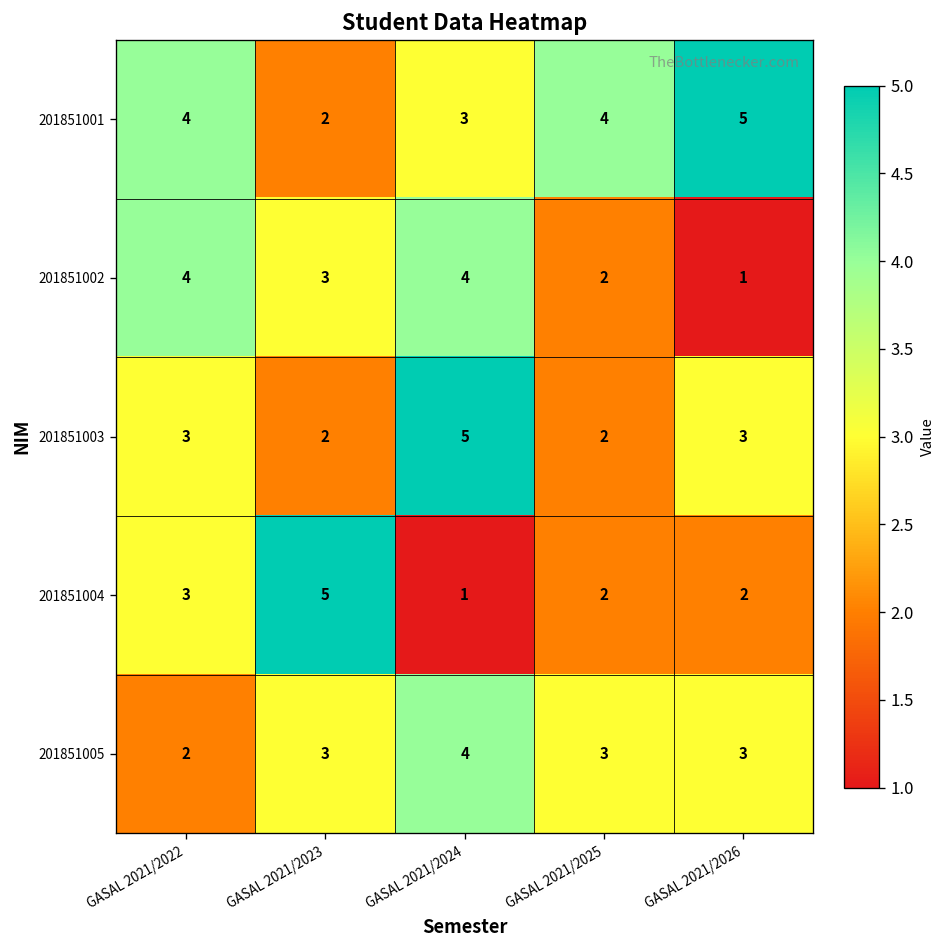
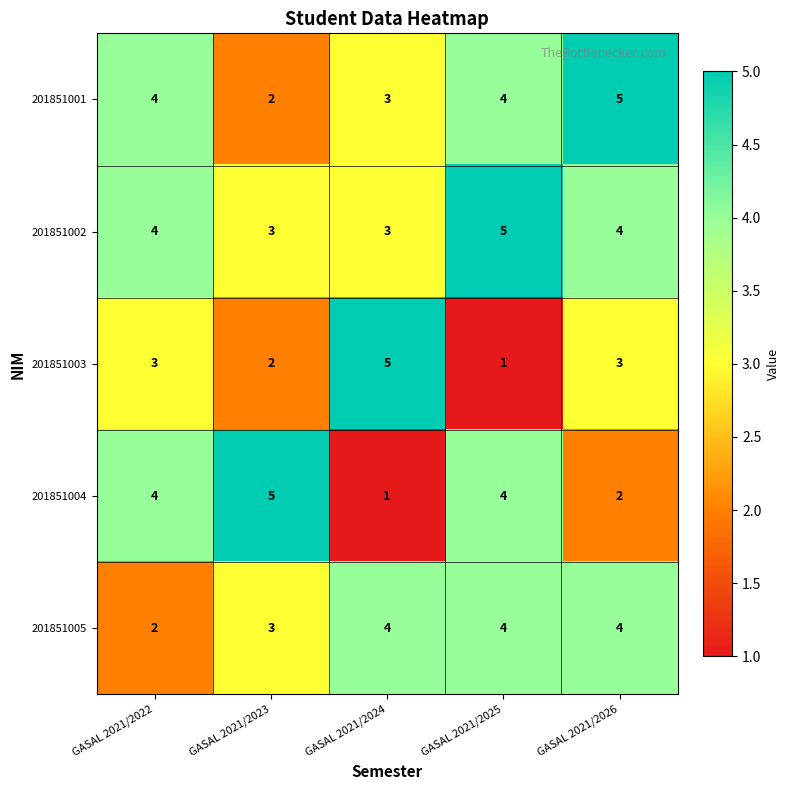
  {
    "201851001": {
      "GASAL 2021/2022": 4,
      "GASAL 2021/2023": 2,
      "GASAL 2021/2024": 3,
      "GASAL 2021/2025": 4
    },
    "201851002": {
      "GASAL 2021/2022": 4,
      "GASAL 2021/2023": 3,
-     "GASAL 2021/2024": 4,
-     "GASAL 2021/2025": 2,
-     "GASAL 2021/2026": 1
+     "GASAL 2021/2024": 3,
+     "GASAL 2021/2025": 5,
+     "GASAL 2021/2026": 4
    },
    "201851003": {
      "GASAL 2021/2022": 3,
      "GASAL 2021/2023": 2,
      "GASAL 2021/2024": 5,
-     "GASAL 2021/2025": 2,
+     "GASAL 2021/2025": 1,
      "GASAL 2021/2026": 3
    },
    "201851004": {
-     "GASAL 2021/2022": 3,
+     "GASAL 2021/2022": 4,
      "GASAL 2021/2023": 5,
      "GASAL 2021/2024": 1,
-     "GASAL 2021/2025": 2,
+     "GASAL 2021/2025": 4,
      "GASAL 2021/2026": 2
    },
    "201851005": {
      "GASAL 2021/2022": 2,
      "GASAL 2021/2023": 3,
      "GASAL 2021/2024": 4,
-     "GASAL 2021/2025": 3,
-     "GASAL 2021/2026": 3
+     "GASAL 2021/2025": 4,
+     "GASAL 2021/2026": 4
    }
  }
